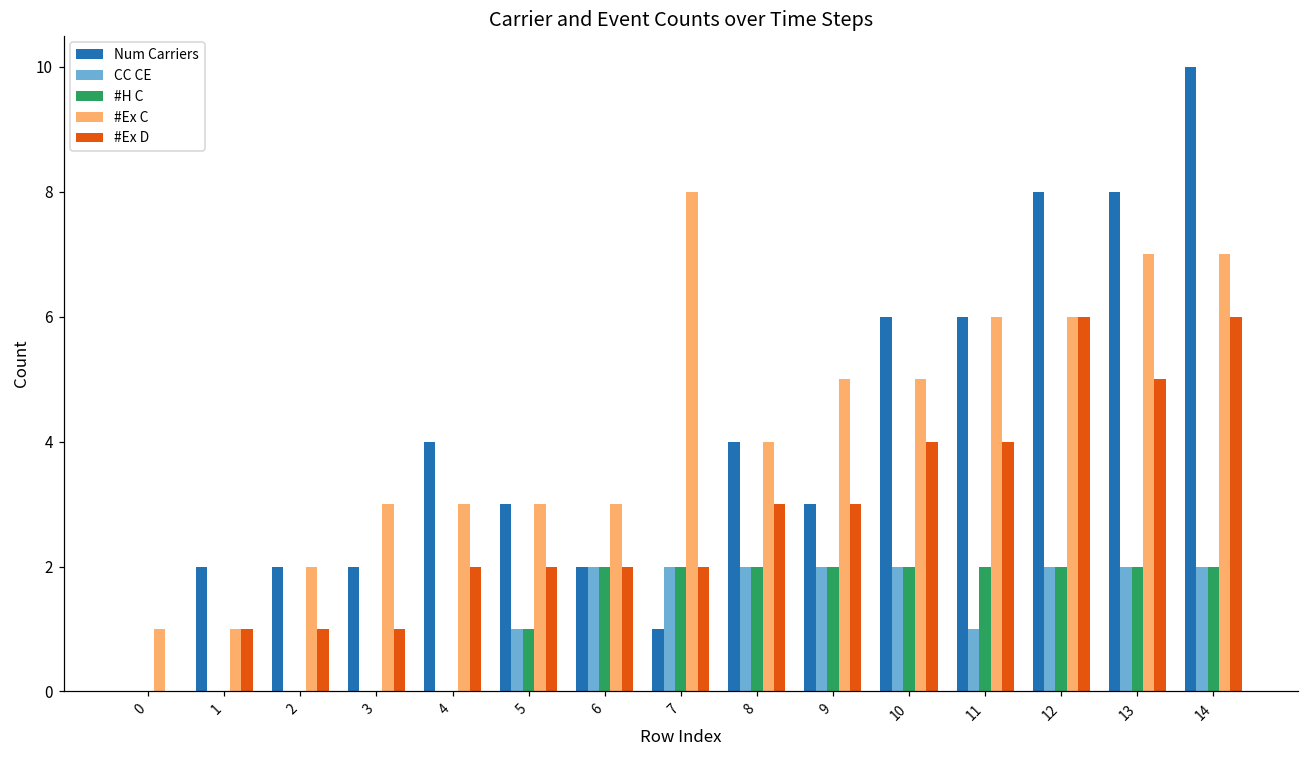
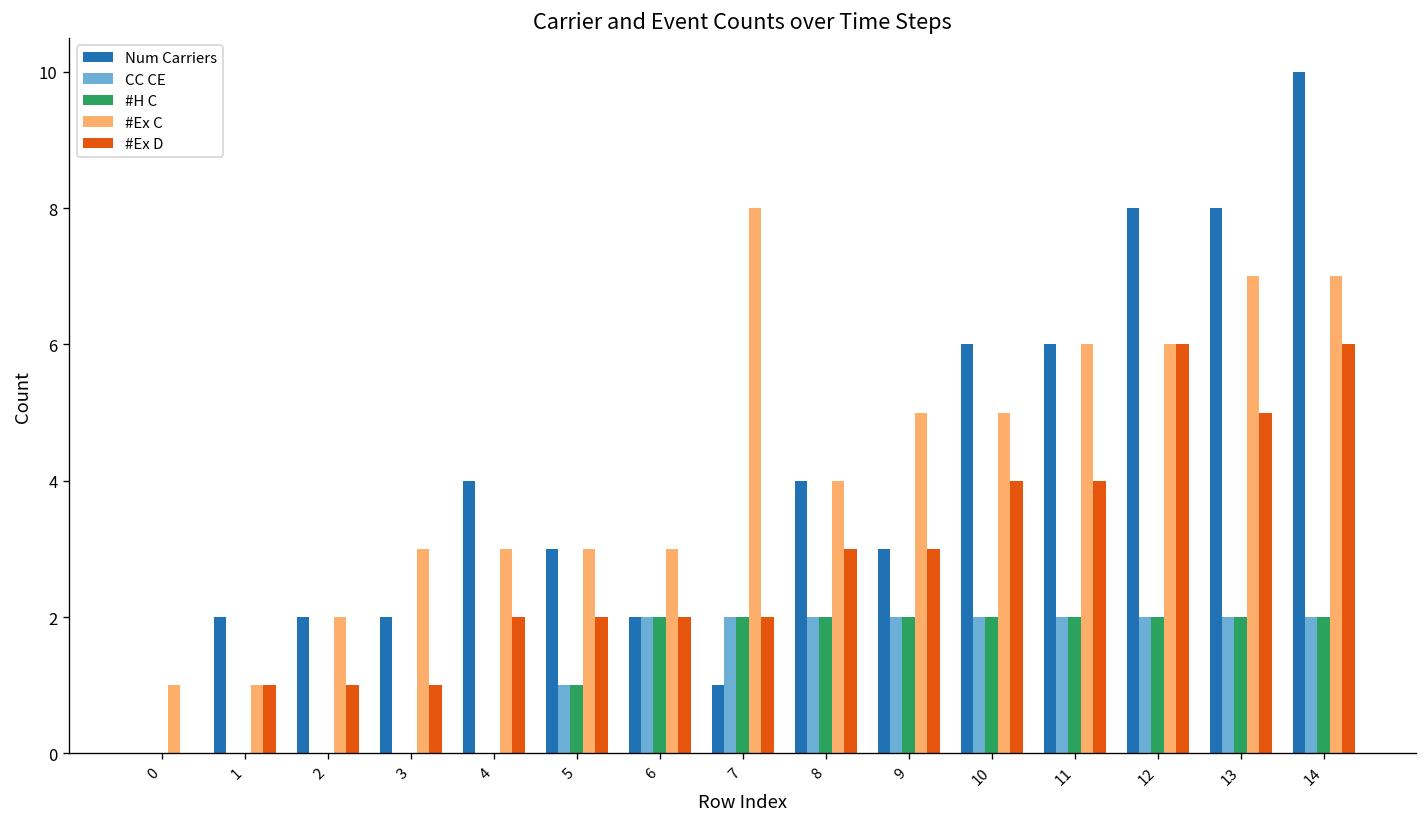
  {
    "Num Carriers": {
      "0": 0,
      "1": 2,
      "2": 2,
      "3": 2,
      "4": 4,
      "5": 3,
      "6": 2,
      "7": 1,
      "8": 4,
      "9": 3,
      "10": 6,
      "11": 6,
      "12": 8,
      "13": 8,
      "14": 10
    },
    "CC CE": {
      "0": 0,
      "1": 0,
      "2": 0,
      "3": 0,
      "4": 0,
      "5": 1,
      "6": 2,
      "7": 2,
      "8": 2,
      "9": 2,
      "10": 2,
-     "11": 1,
+     "11": 2,
      "12": 2,
      "13": 2,
      "14": 2
    },
    "#H C": {
      "0": 0,
      "1": 0,
      "2": 0,
      "3": 0,
      "4": 0,
      "5": 1,
      "6": 2,
      "7": 2,
      "8": 2,
      "9": 2,
      "10": 2,
      "11": 2,
      "12": 2,
      "13": 2,
      "14": 2
    },
    "#Ex C": {
      "0": 1,
      "1": 1,
      "2": 2,
      "3": 3,
      "4": 3,
      "5": 3,
      "6": 3,
      "7": 8,
      "8": 4,
      "9": 5,
      "10": 5,
      "11": 6,
      "12": 6,
      "13": 7,
      "14": 7
    },
    "#Ex D": {
      "0": 0,
      "1": 1,
      "2": 1,
      "3": 1,
      "4": 2,
      "5": 2,
      "6": 2,
      "7": 2,
      "8": 3,
      "9": 3,
      "10": 4,
      "11": 4,
      "12": 6,
      "13": 5,
      "14": 6
    }
  }
